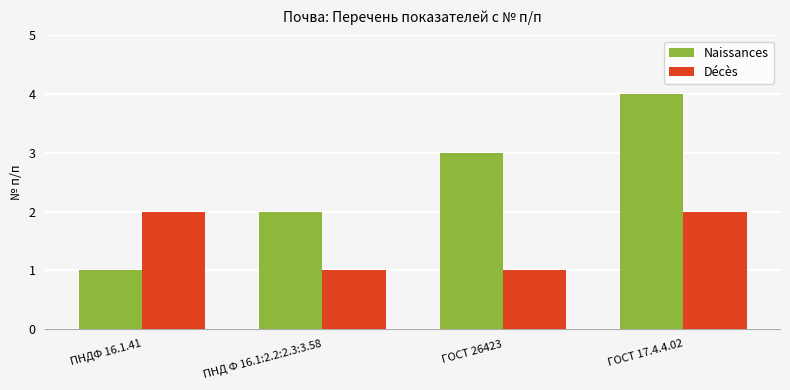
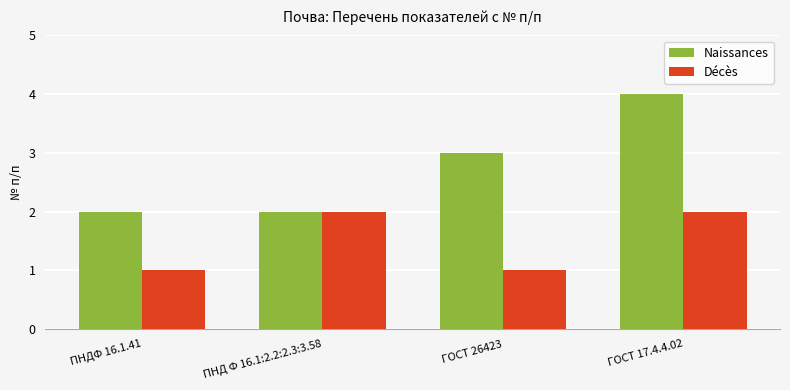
  {
    "Naissances": {
-     "ПНДФ 16.1.41": 1,
+     "ПНДФ 16.1.41": 2,
      "ПНД Ф 16.1:2.2:2.3:3.58": 2,
      "ГОСТ 26423": 3,
      "ГОСТ 17.4.4.02": 4
    },
    "Décès": {
-     "ПНДФ 16.1.41": 2,
-     "ПНД Ф 16.1:2.2:2.3:3.58": 1,
+     "ПНДФ 16.1.41": 1,
+     "ПНД Ф 16.1:2.2:2.3:3.58": 2,
      "ГОСТ 26423": 1,
      "ГОСТ 17.4.4.02": 2
    }
  }
